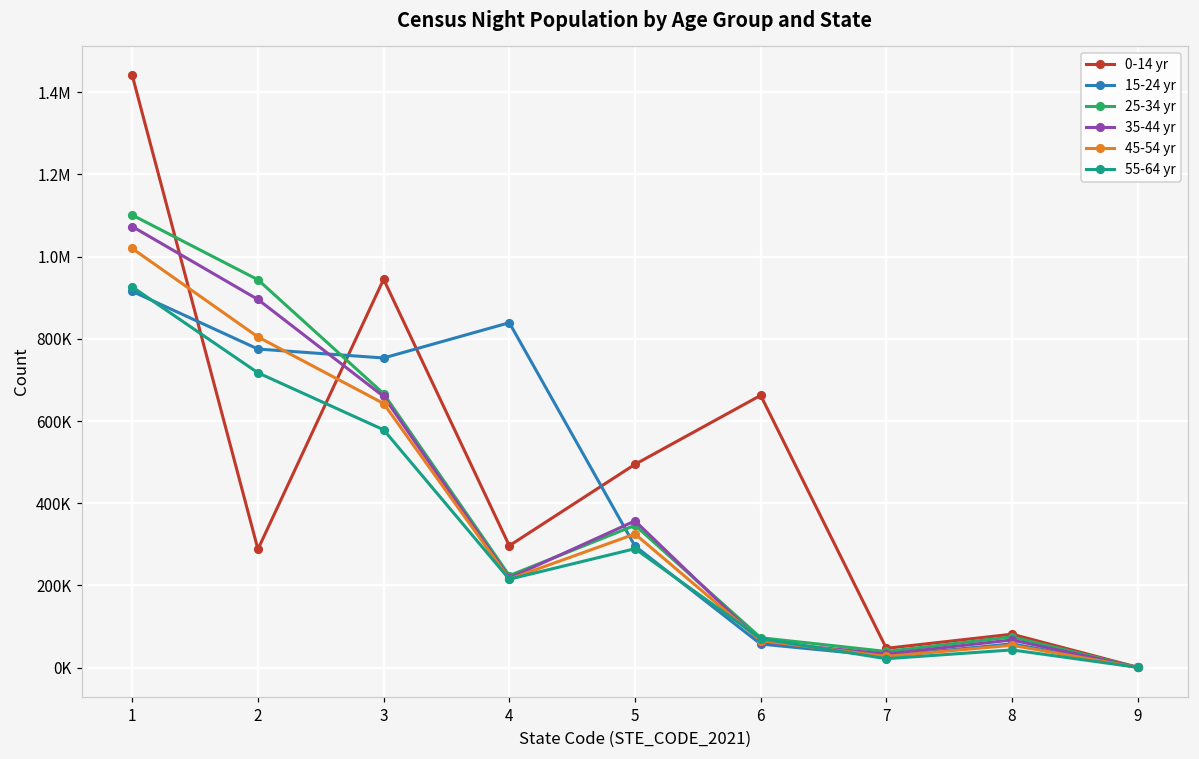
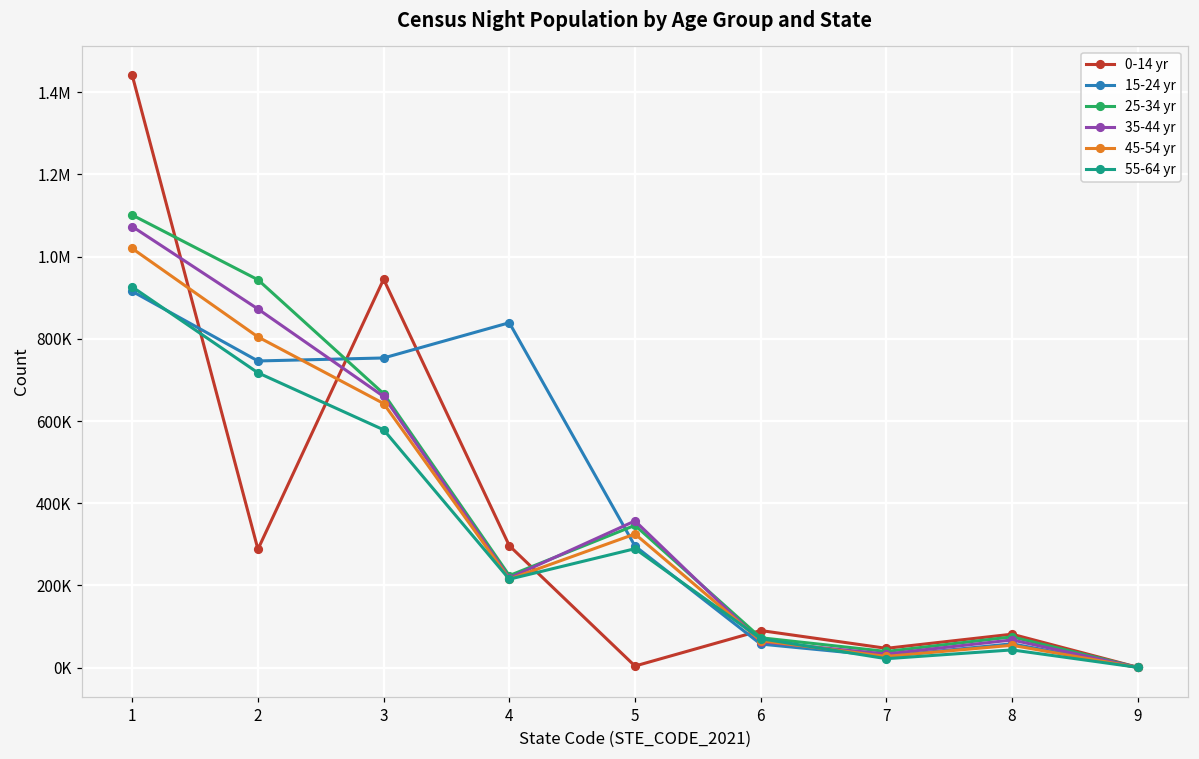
  {
    "0-14 yr": {
      "1": 1440000,
      "2": 290000,
      "3": 950000,
      "4": 300000,
-     "5": 490000,
-     "6": 660000,
+     "5": 0,
+     "6": 90000,
      "7": 50000
    },
    "15-24 yr": {
      "1": 920000,
-     "2": 780000,
+     "2": 750000,
      "3": 750000,
      "4": 840000
    },
    "35-44 yr": {
      "1": 1070000,
-     "2": 900000,
+     "2": 870000,
      "5": 360000,
      "8": 70000
    },
    "45-54 yr": {
      "1": 1020000,
      "2": 800000,
      "3": 640000,
      "5": 330000
    }
  }
